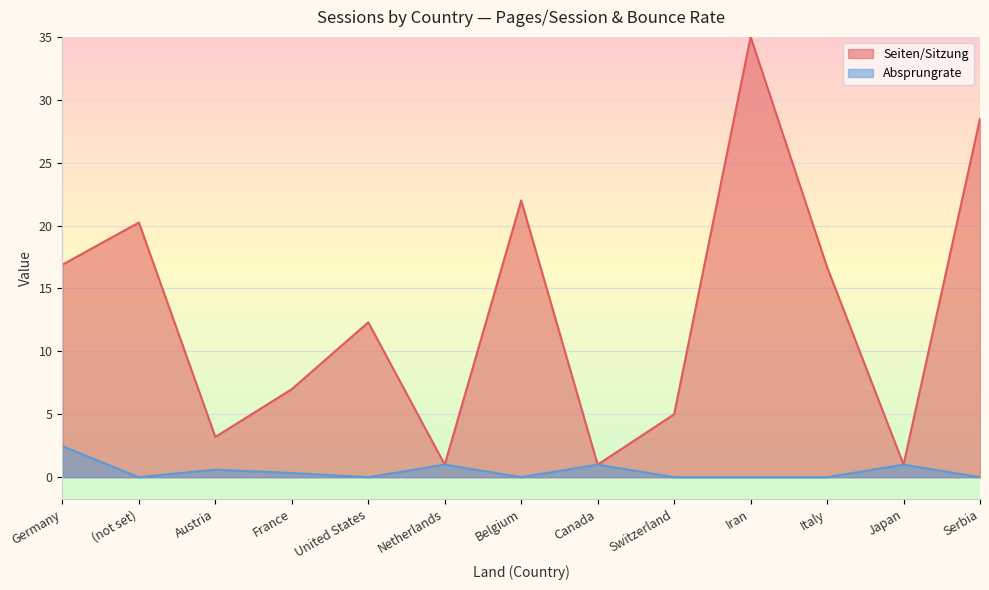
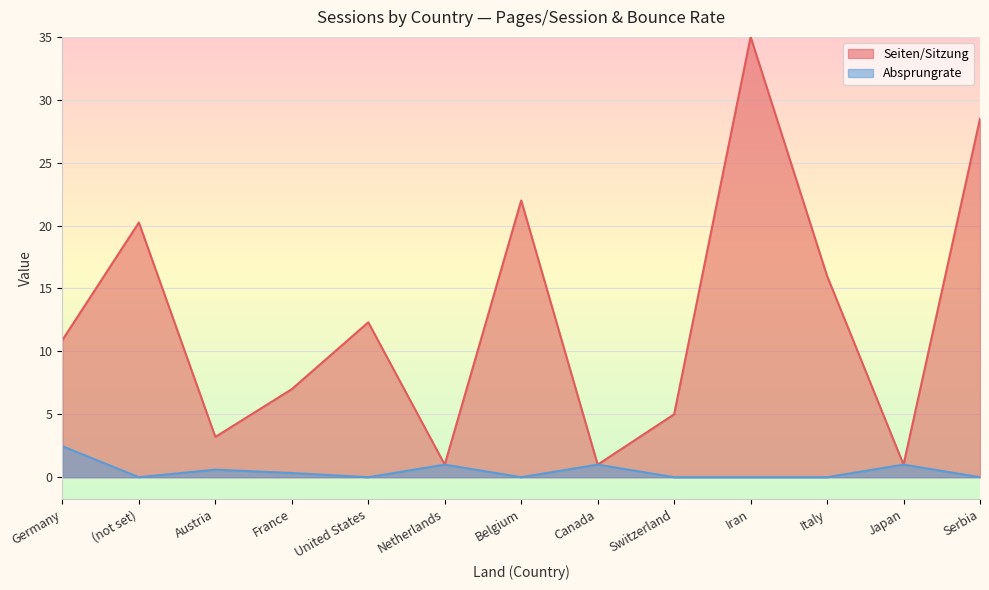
  {
    "Seiten/Sitzung": {
-     "Germany": 16.9,
+     "Germany": 10.9,
      "(not set)": 20.2,
      "Austria": 3.2,
      "France": 7.0,
      "United States": 12.3,
      "Belgium": 22.0,
      "Switzerland": 5.0,
      "Iran": 35.0,
-     "Italy": 16.7,
+     "Italy": 16.0,
      "Serbia": 28.5
    },
    "Absprungrate": {
      "Germany": 2.5,
      "(not set)": 0.0,
      "Austria": 0.6,
      "France": 0.3,
      "United States": 0.0,
      "Belgium": 0.0,
      "Switzerland": 0.0,
      "Iran": 0.0,
      "Italy": 0.0,
      "Serbia": 0.0
    }
  }
